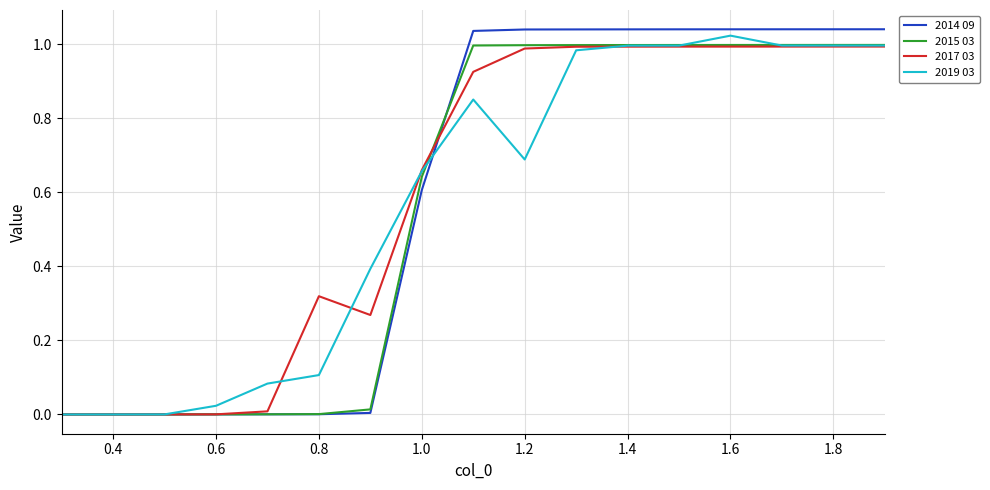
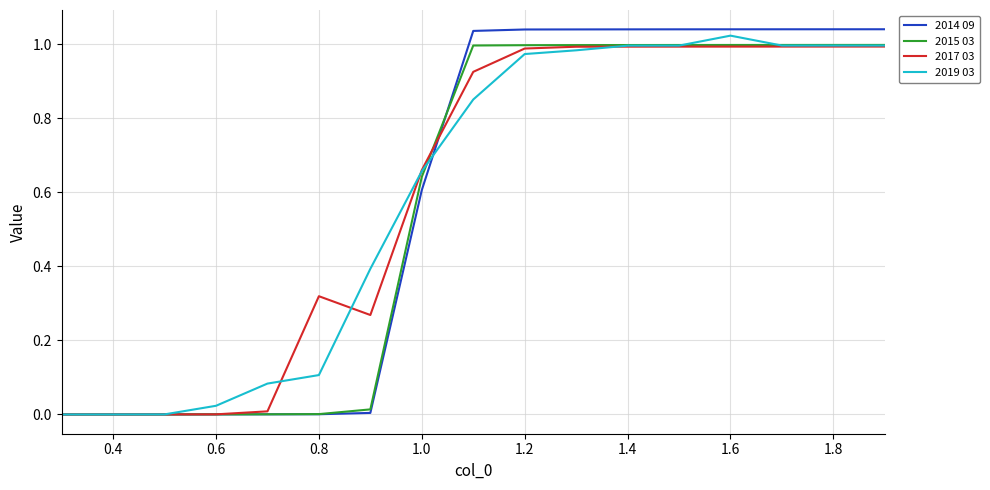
  {
    "2014 09": {
      "1.0": 0.61,
      "1.2": 1.04,
      "1.4": 1.04,
      "1.6": 1.04,
      "1.8": 1.04
    },
    "2015 03": {
      "1.0": 0.64,
      "1.2": 1.00
    },
    "2017 03": {
      "0.8": 0.32,
      "1.2": 0.99
    },
    "2019 03": {
      "0.6": 0.02,
      "0.8": 0.11,
-     "1.2": 0.69,
+     "1.2": 0.97,
      "1.6": 1.02
    }
  }
